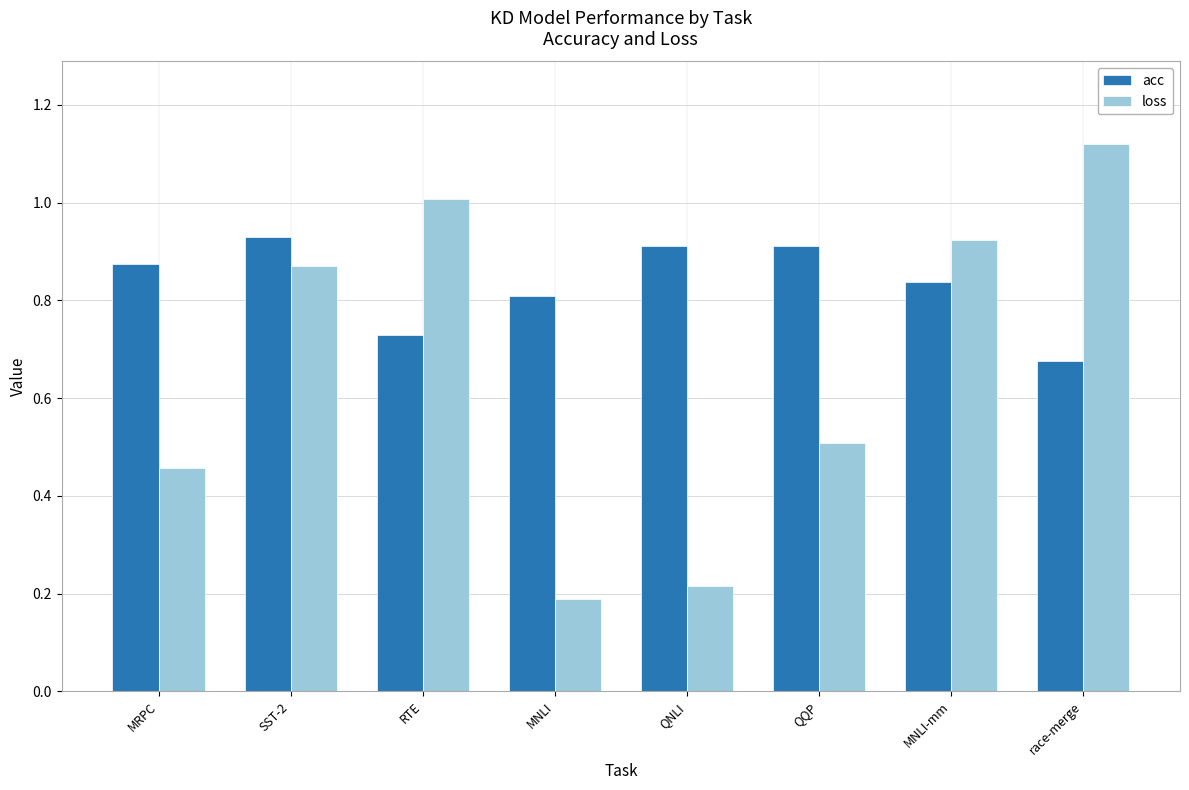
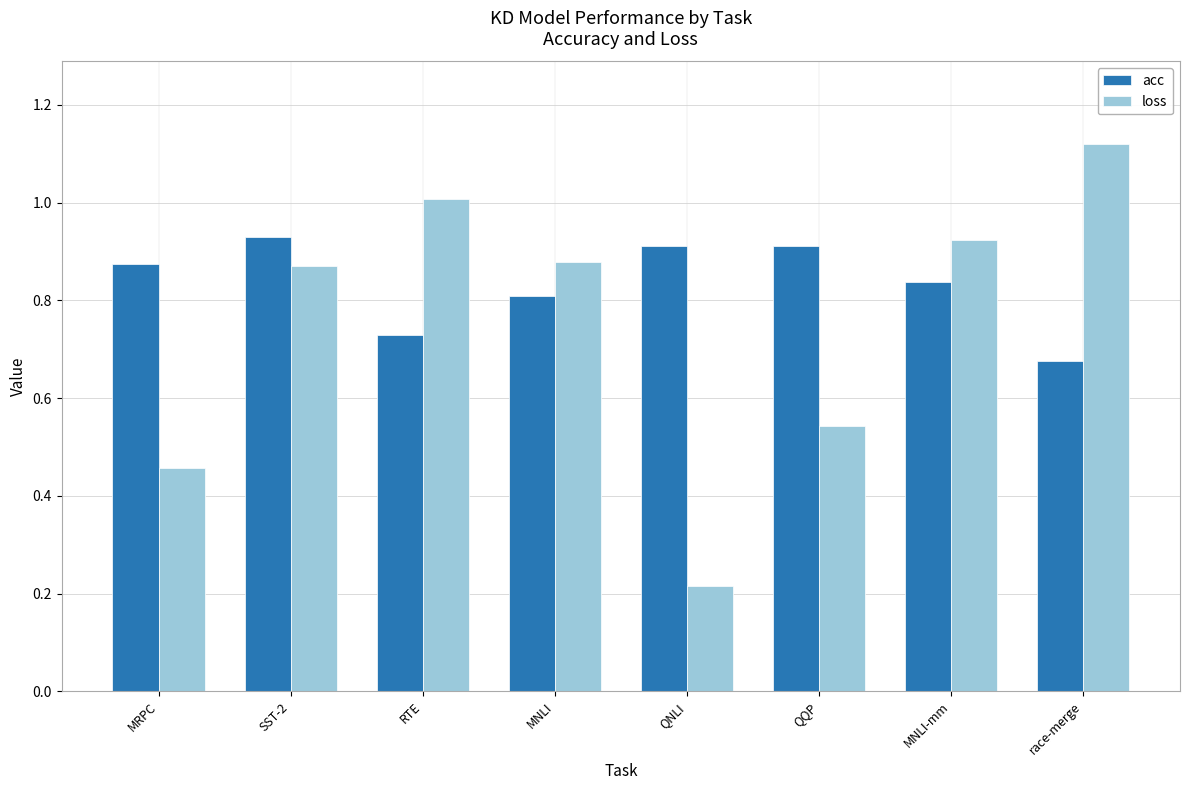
  {
    "acc": {
      "MRPC": 0.88,
      "SST-2": 0.93,
      "RTE": 0.73,
      "MNLI": 0.81,
      "QNLI": 0.91,
      "QQP": 0.91,
      "MNLI-mm": 0.84,
      "race-merge": 0.67
    },
    "loss": {
      "MRPC": 0.46,
      "SST-2": 0.87,
      "RTE": 1.01,
-     "MNLI": 0.19,
+     "MNLI": 0.88,
      "QNLI": 0.22,
-     "QQP": 0.51,
+     "QQP": 0.54,
      "MNLI-mm": 0.92,
      "race-merge": 1.12
    }
  }
